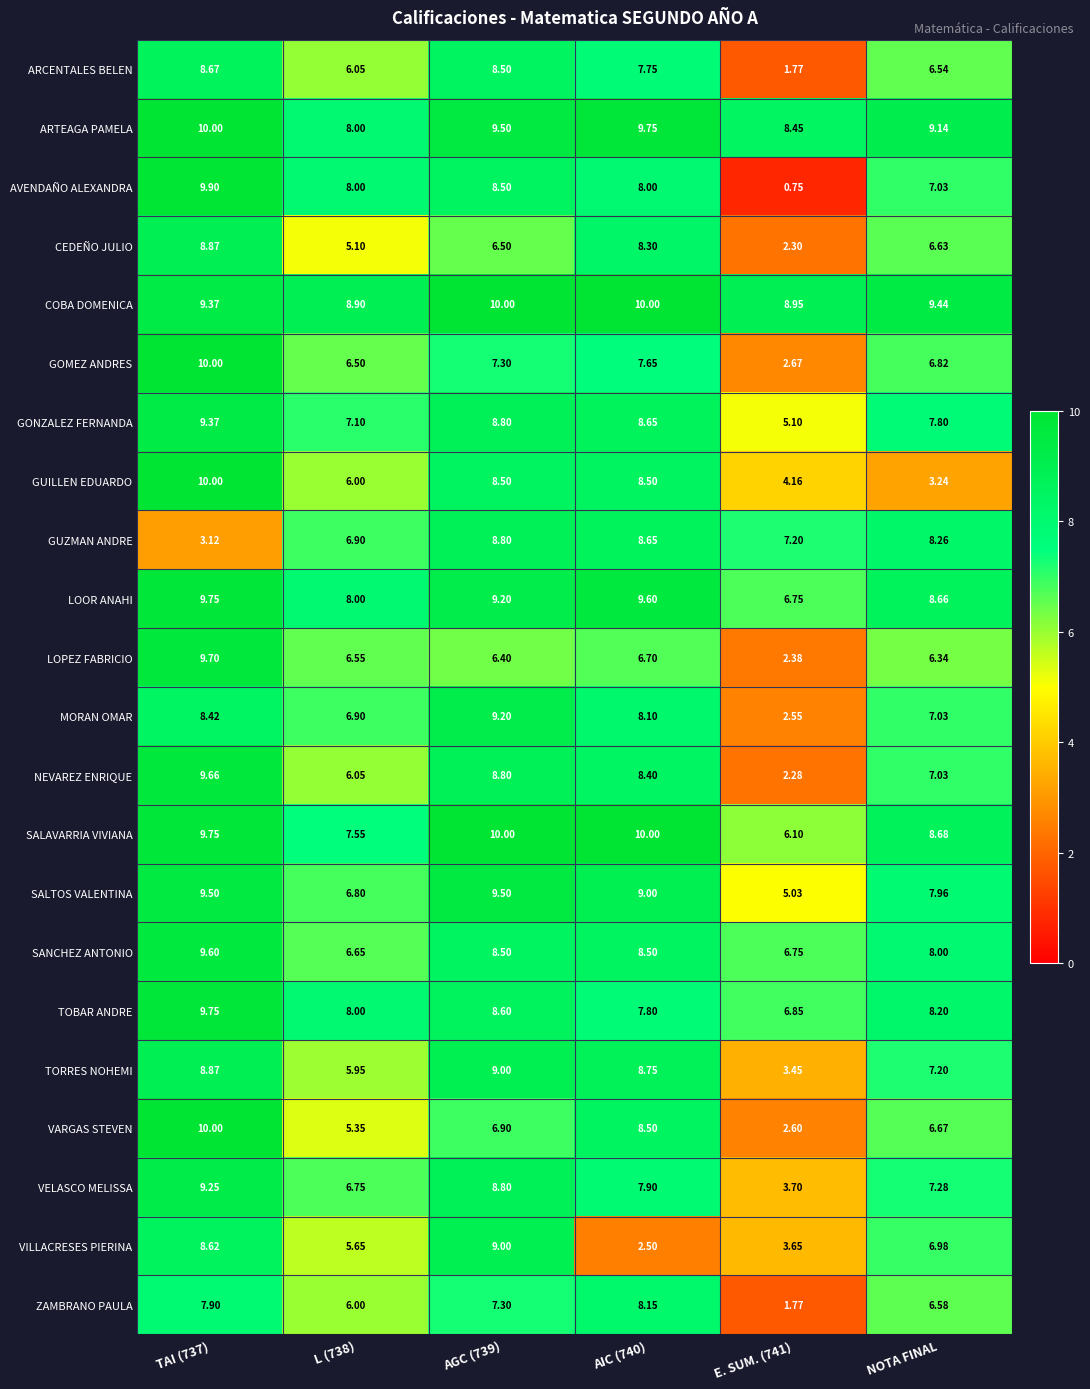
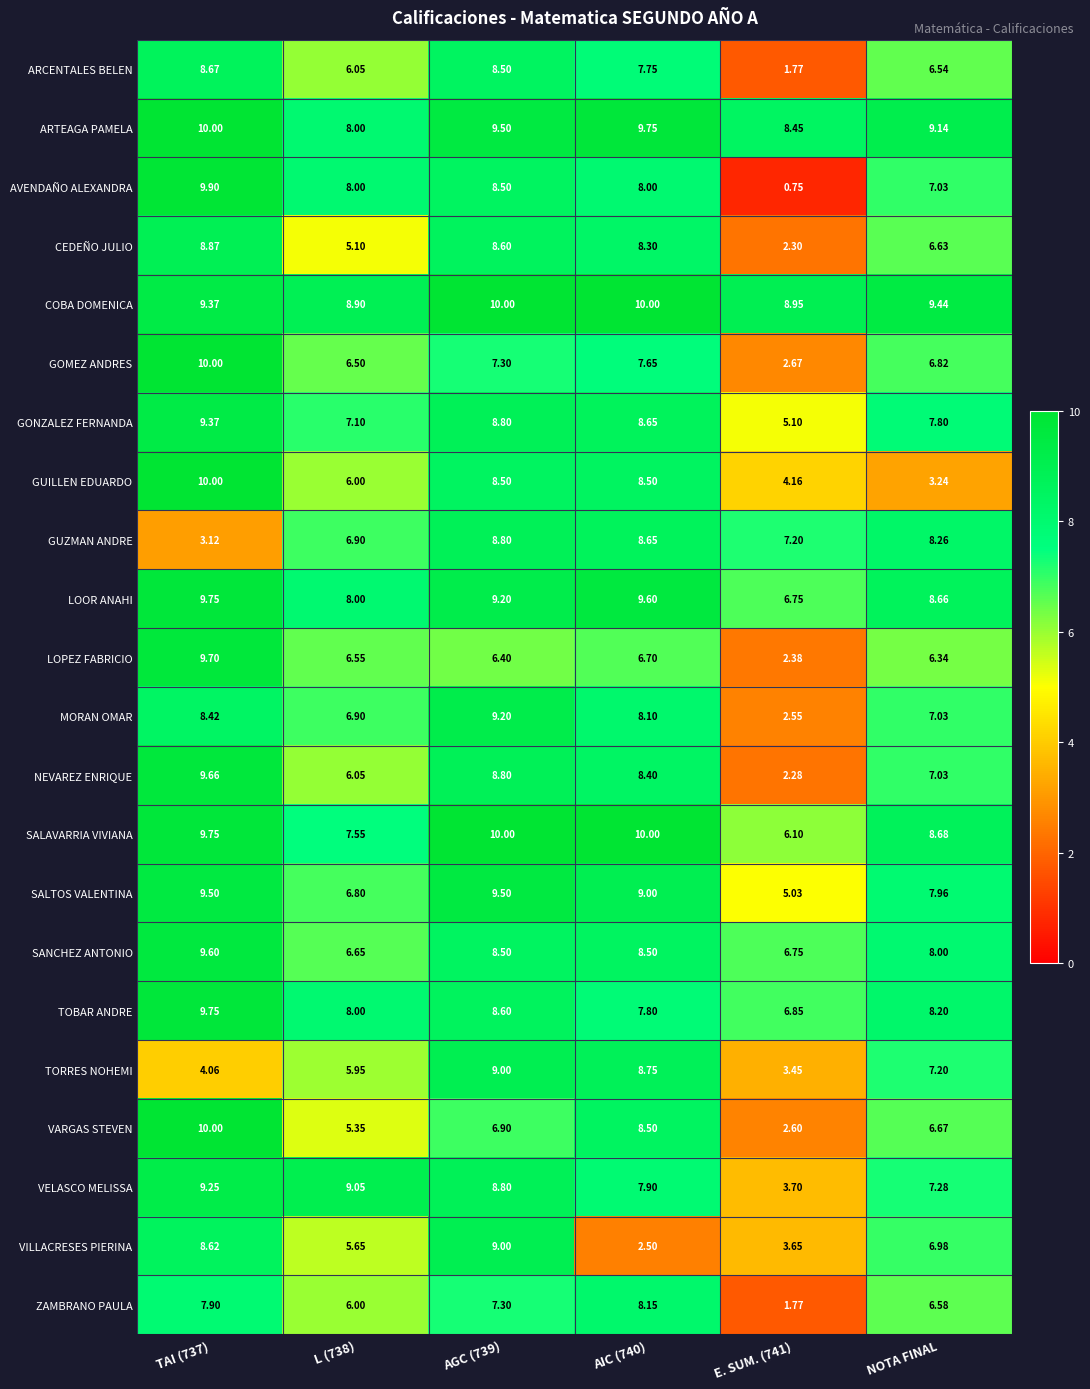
  {
    "ARCENTALES BELEN": {
      "TAI (737)": 8.67,
      "L (738)": 6.05,
      "AGC (739)": 8.50,
      "AIC (740)": 7.75,
      "E. SUM. (741)": 1.77,
      "NOTA FINAL": 6.54
    },
    "ARTEAGA PAMELA": {
      "TAI (737)": 10.00,
      "L (738)": 8.00,
      "AGC (739)": 9.50,
      "AIC (740)": 9.75,
      "E. SUM. (741)": 8.45,
      "NOTA FINAL": 9.14
    },
    "AVENDAÑO ALEXANDRA": {
      "TAI (737)": 9.90,
      "L (738)": 8.00,
      "AGC (739)": 8.50,
      "AIC (740)": 8.00,
      "E. SUM. (741)": 0.75,
      "NOTA FINAL": 7.03
    },
    "CEDEÑO JULIO": {
      "TAI (737)": 8.87,
      "L (738)": 5.10,
-     "AGC (739)": 6.50,
+     "AGC (739)": 8.60,
      "AIC (740)": 8.30,
      "E. SUM. (741)": 2.30,
      "NOTA FINAL": 6.63
    },
    "COBA DOMENICA": {
      "TAI (737)": 9.37,
      "L (738)": 8.90,
      "AGC (739)": 10.00,
      "AIC (740)": 10.00,
      "E. SUM. (741)": 8.95,
      "NOTA FINAL": 9.44
    },
    "GOMEZ ANDRES": {
      "TAI (737)": 10.00,
      "L (738)": 6.50,
      "AGC (739)": 7.30,
      "AIC (740)": 7.65,
      "E. SUM. (741)": 2.67,
      "NOTA FINAL": 6.82
    },
    "GONZALEZ FERNANDA": {
      "TAI (737)": 9.37,
      "L (738)": 7.10,
      "AGC (739)": 8.80,
      "AIC (740)": 8.65,
      "E. SUM. (741)": 5.10,
      "NOTA FINAL": 7.80
    },
    "GUILLEN EDUARDO": {
      "TAI (737)": 10.00,
      "L (738)": 6.00,
      "AGC (739)": 8.50,
      "AIC (740)": 8.50,
      "E. SUM. (741)": 4.16,
      "NOTA FINAL": 3.24
    },
    "GUZMAN ANDRE": {
      "TAI (737)": 3.12,
      "L (738)": 6.90,
      "AGC (739)": 8.80,
      "AIC (740)": 8.65,
      "E. SUM. (741)": 7.20,
      "NOTA FINAL": 8.26
    },
    "LOOR ANAHI": {
      "TAI (737)": 9.75,
      "L (738)": 8.00,
      "AGC (739)": 9.20,
      "AIC (740)": 9.60,
      "E. SUM. (741)": 6.75,
      "NOTA FINAL": 8.66
    },
    "LOPEZ FABRICIO": {
      "TAI (737)": 9.70,
      "L (738)": 6.55,
      "AGC (739)": 6.40,
      "AIC (740)": 6.70,
      "E. SUM. (741)": 2.38,
      "NOTA FINAL": 6.34
    },
    "MORAN OMAR": {
      "TAI (737)": 8.42,
      "L (738)": 6.90,
      "AGC (739)": 9.20,
      "AIC (740)": 8.10,
      "E. SUM. (741)": 2.55,
      "NOTA FINAL": 7.03
    },
    "NEVAREZ ENRIQUE": {
      "TAI (737)": 9.66,
      "L (738)": 6.05,
      "AGC (739)": 8.80,
      "AIC (740)": 8.40,
      "E. SUM. (741)": 2.28,
      "NOTA FINAL": 7.03
    },
    "SALAVARRIA VIVIANA": {
      "TAI (737)": 9.75,
      "L (738)": 7.55,
      "AGC (739)": 10.00,
      "AIC (740)": 10.00,
      "E. SUM. (741)": 6.10,
      "NOTA FINAL": 8.68
    },
    "SALTOS VALENTINA": {
      "TAI (737)": 9.50,
      "L (738)": 6.80,
      "AGC (739)": 9.50,
      "AIC (740)": 9.00,
      "E. SUM. (741)": 5.03,
      "NOTA FINAL": 7.96
    },
    "SANCHEZ ANTONIO": {
      "TAI (737)": 9.60,
      "L (738)": 6.65,
      "AGC (739)": 8.50,
      "AIC (740)": 8.50,
      "E. SUM. (741)": 6.75,
      "NOTA FINAL": 8.00
    },
    "TOBAR ANDRE": {
      "TAI (737)": 9.75,
      "L (738)": 8.00,
      "AGC (739)": 8.60,
      "AIC (740)": 7.80,
      "E. SUM. (741)": 6.85,
      "NOTA FINAL": 8.20
    },
    "TORRES NOHEMI": {
-     "TAI (737)": 8.87,
+     "TAI (737)": 4.06,
      "L (738)": 5.95,
      "AGC (739)": 9.00,
      "AIC (740)": 8.75,
      "E. SUM. (741)": 3.45,
      "NOTA FINAL": 7.20
    },
    "VARGAS STEVEN": {
      "TAI (737)": 10.00,
      "L (738)": 5.35,
      "AGC (739)": 6.90,
      "AIC (740)": 8.50,
      "E. SUM. (741)": 2.60,
      "NOTA FINAL": 6.67
    },
    "VELASCO MELISSA": {
      "TAI (737)": 9.25,
-     "L (738)": 6.75,
+     "L (738)": 9.05,
      "AGC (739)": 8.80,
      "AIC (740)": 7.90,
      "E. SUM. (741)": 3.70,
      "NOTA FINAL": 7.28
    },
    "VILLACRESES PIERINA": {
      "TAI (737)": 8.62,
      "L (738)": 5.65,
      "AGC (739)": 9.00,
      "AIC (740)": 2.50,
      "E. SUM. (741)": 3.65,
      "NOTA FINAL": 6.98
    },
    "ZAMBRANO PAULA": {
      "TAI (737)": 7.90,
      "L (738)": 6.00,
      "AGC (739)": 7.30,
      "AIC (740)": 8.15,
      "E. SUM. (741)": 1.77,
      "NOTA FINAL": 6.58
    }
  }
